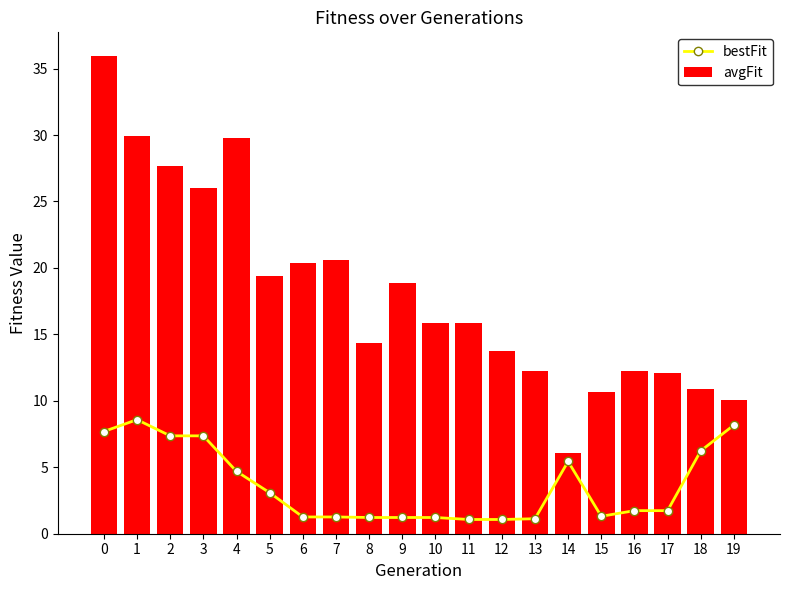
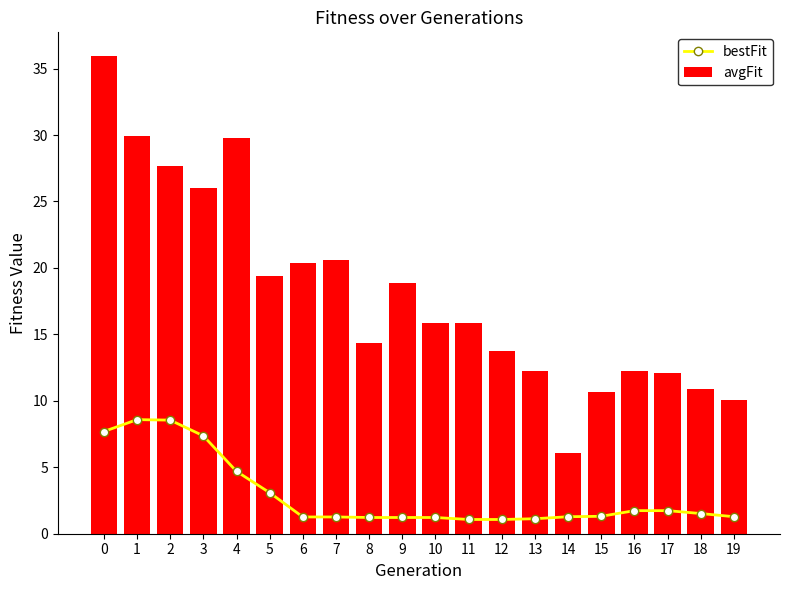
  {
    "avgFit": {
      "0": 35.9,
      "1": 29.9,
      "2": 27.7,
      "3": 26.0,
      "4": 29.8,
      "5": 19.4,
      "6": 20.4,
      "7": 20.6,
      "8": 14.3,
      "9": 18.9,
      "10": 15.8,
      "11": 15.8,
      "12": 13.8,
      "13": 12.2,
      "14": 6.0,
      "15": 10.7,
      "16": 12.2,
      "17": 12.1,
      "18": 10.9,
      "19": 10.0
    },
    "bestFit": {
      "0": 7.7,
      "1": 8.6,
-     "2": 7.4,
+     "2": 8.5,
      "3": 7.4,
      "4": 4.7,
      "5": 3.1,
      "6": 1.3,
      "7": 1.3,
      "8": 1.2,
      "9": 1.2,
      "10": 1.2,
      "11": 1.1,
      "12": 1.1,
      "13": 1.1,
-     "14": 5.4,
+     "14": 1.3,
      "15": 1.3,
      "16": 1.7,
      "17": 1.7,
-     "18": 6.2,
-     "19": 8.2
+     "18": 1.5,
+     "19": 1.3
    }
  }
